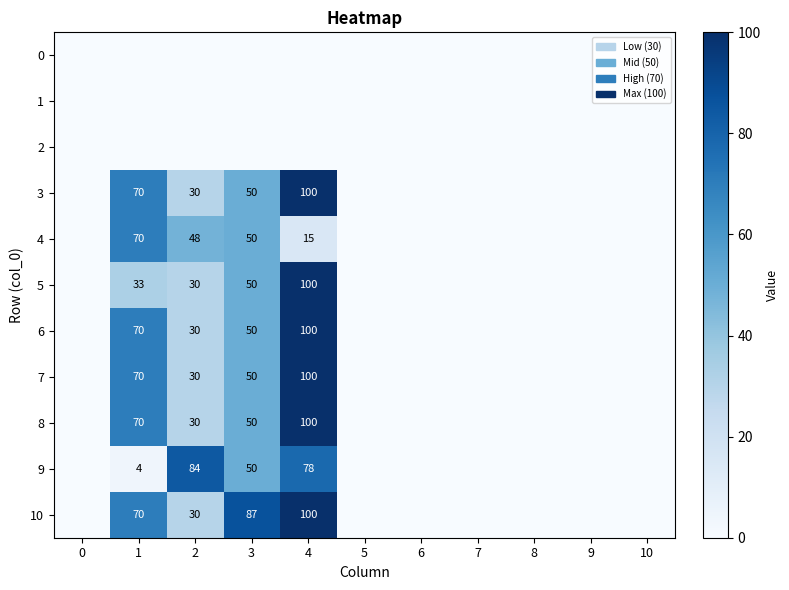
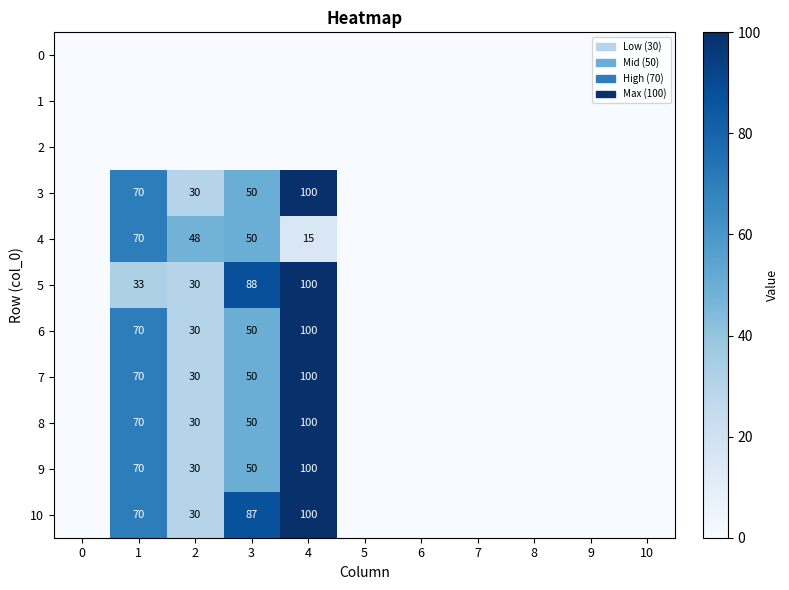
  {
    "3": {
      "1": 70,
      "2": 30,
      "3": 50,
      "4": 100
    },
    "4": {
      "1": 70,
      "2": 48,
      "3": 50,
      "4": 15
    },
    "5": {
      "1": 33,
      "2": 30,
-     "3": 50,
+     "3": 88,
      "4": 100
    },
    "6": {
      "1": 70,
      "2": 30,
      "3": 50,
      "4": 100
    },
    "7": {
      "1": 70,
      "2": 30,
      "3": 50,
      "4": 100
    },
    "8": {
      "1": 70,
      "2": 30,
      "3": 50,
      "4": 100
    },
    "9": {
-     "1": 4,
-     "2": 84,
+     "1": 70,
+     "2": 30,
      "3": 50,
-     "4": 78
+     "4": 100
    },
    "10": {
      "1": 70,
      "2": 30,
      "3": 87,
      "4": 100
    }
  }
